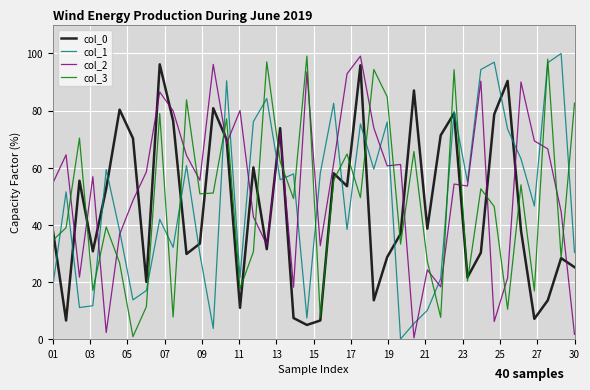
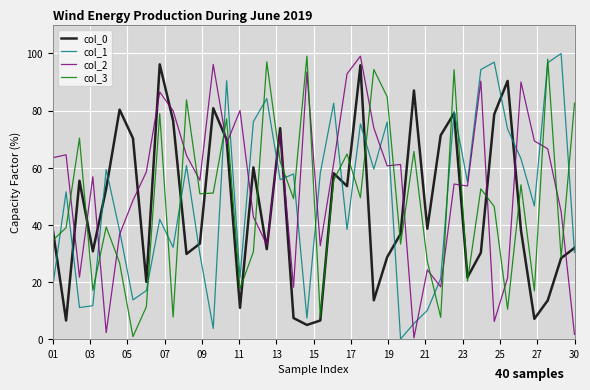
  {
    "col_0": {
      "01": 39,
-     "30": 25
+     "30": 32
    },
    "col_1": {
      "01": 18,
      "30": 30
    },
    "col_2": {
-     "01": 55,
+     "01": 64,
      "30": 2
    },
    "col_3": {
      "01": 35,
      "30": 83
    }
  }
